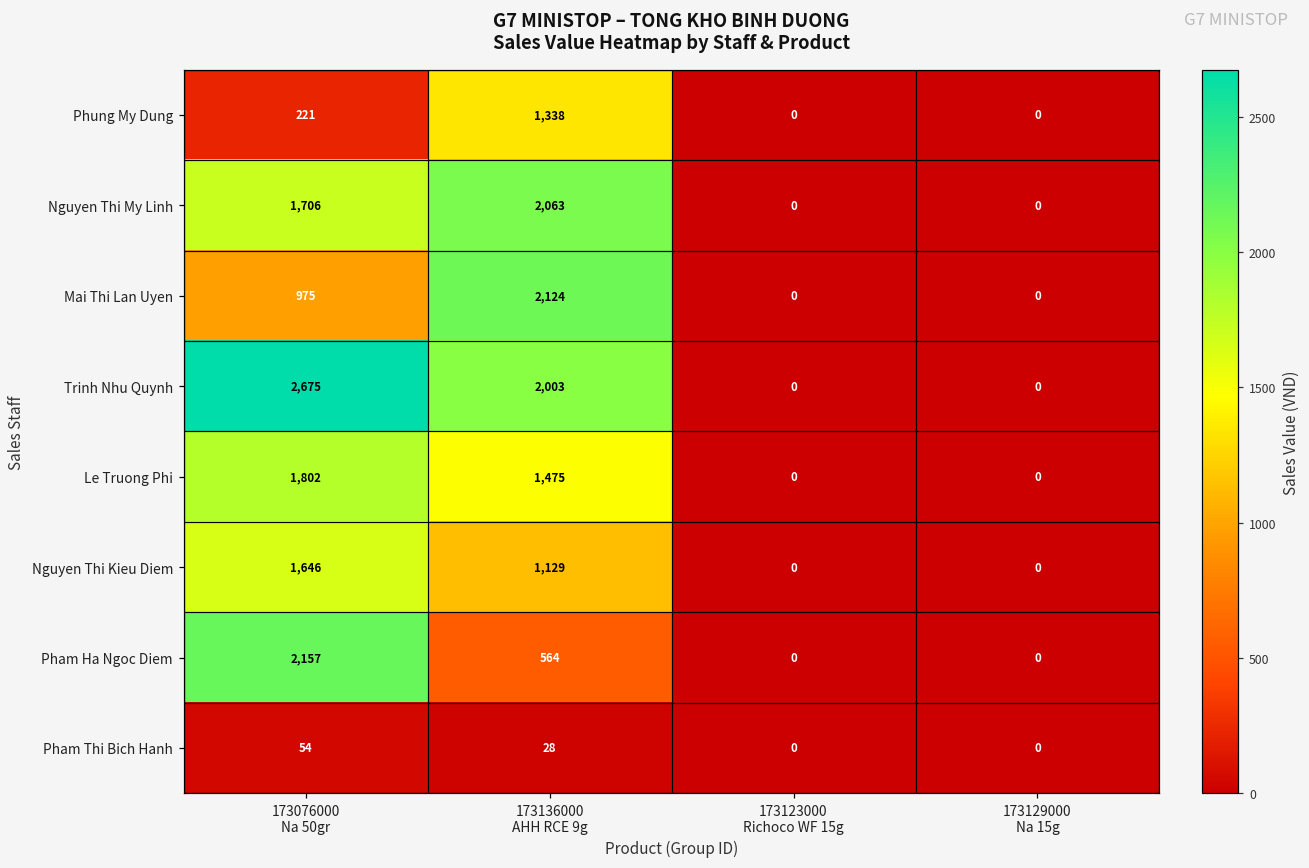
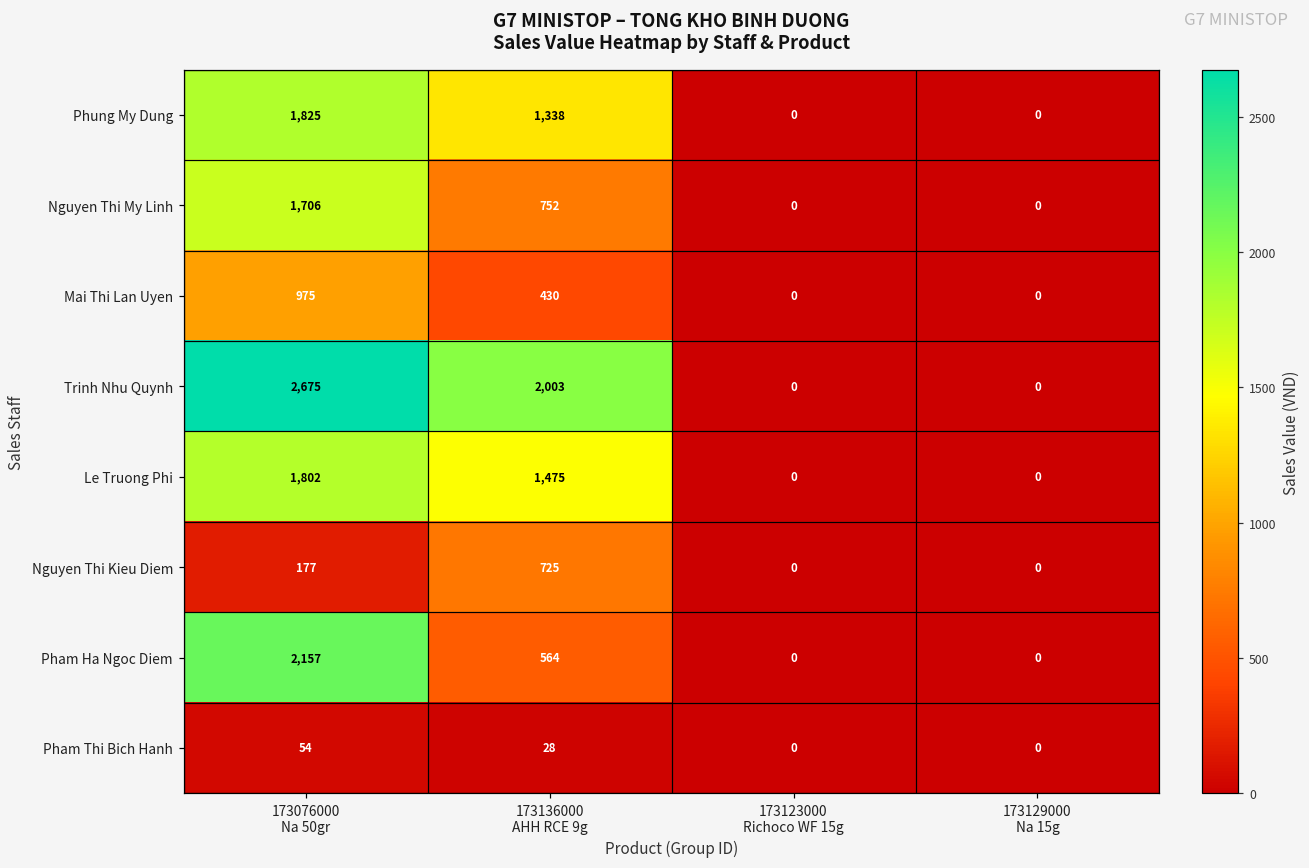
  {
    "Phung My Dung": {
-     "173076000 Na 50gr": "221",
+     "173076000 Na 50gr": "1,825",
      "173136000 AHH RCE 9g": "1,338",
      "173123000 Richoco WF 15g": "0",
      "173129000 Na 15g": "0"
    },
    "Nguyen Thi My Linh": {
      "173076000 Na 50gr": "1,706",
-     "173136000 AHH RCE 9g": "2,063",
+     "173136000 AHH RCE 9g": "752",
      "173123000 Richoco WF 15g": "0",
      "173129000 Na 15g": "0"
    },
    "Mai Thi Lan Uyen": {
      "173076000 Na 50gr": "975",
-     "173136000 AHH RCE 9g": "2,124",
+     "173136000 AHH RCE 9g": "430",
      "173123000 Richoco WF 15g": "0",
      "173129000 Na 15g": "0"
    },
    "Trinh Nhu Quynh": {
      "173076000 Na 50gr": "2,675",
      "173136000 AHH RCE 9g": "2,003",
      "173123000 Richoco WF 15g": "0",
      "173129000 Na 15g": "0"
    },
    "Le Truong Phi": {
      "173076000 Na 50gr": "1,802",
      "173136000 AHH RCE 9g": "1,475",
      "173123000 Richoco WF 15g": "0",
      "173129000 Na 15g": "0"
    },
    "Nguyen Thi Kieu Diem": {
-     "173076000 Na 50gr": "1,646",
-     "173136000 AHH RCE 9g": "1,129",
+     "173076000 Na 50gr": "177",
+     "173136000 AHH RCE 9g": "725",
      "173123000 Richoco WF 15g": "0",
      "173129000 Na 15g": "0"
    },
    "Pham Ha Ngoc Diem": {
      "173076000 Na 50gr": "2,157",
      "173136000 AHH RCE 9g": "564",
      "173123000 Richoco WF 15g": "0",
      "173129000 Na 15g": "0"
    },
    "Pham Thi Bich Hanh": {
      "173076000 Na 50gr": "54",
      "173136000 AHH RCE 9g": "28",
      "173123000 Richoco WF 15g": "0",
      "173129000 Na 15g": "0"
    }
  }
